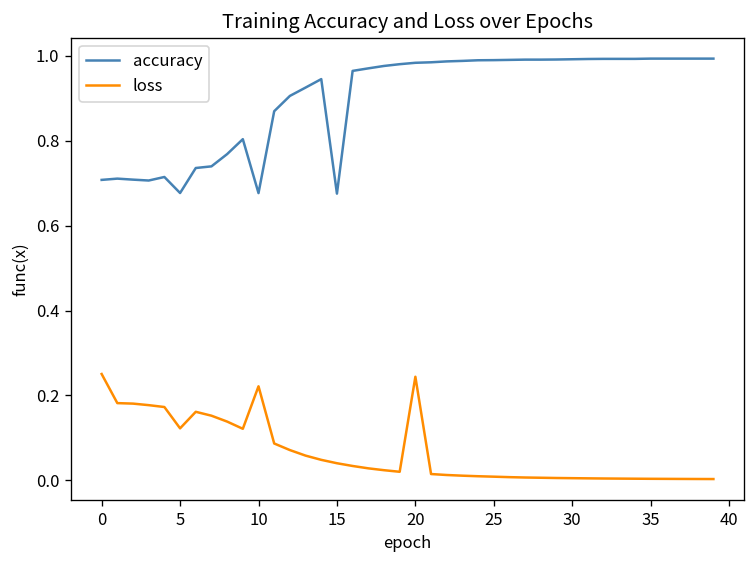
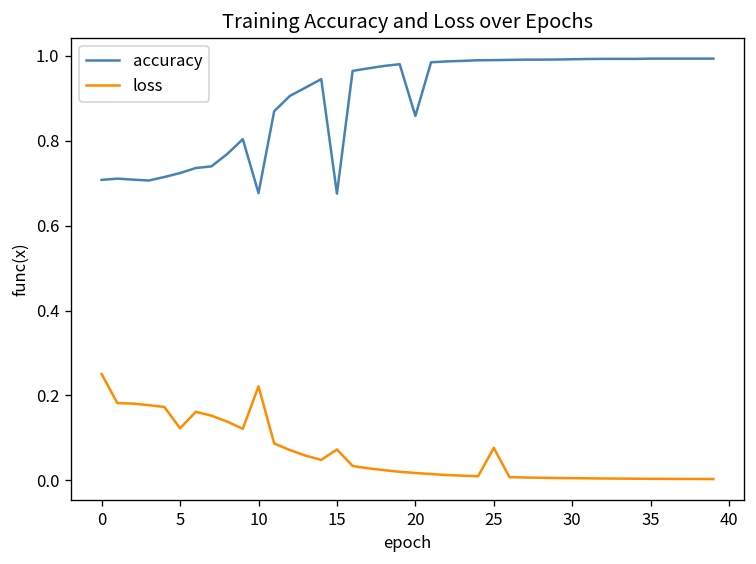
  {
    "accuracy": {
      "0": 0.71,
-     "5": 0.68,
+     "5": 0.72,
      "10": 0.68,
      "15": 0.68,
-     "20": 0.98,
+     "20": 0.86,
      "25": 0.99,
      "30": 0.99,
      "35": 0.99
    },
    "loss": {
      "0": 0.25,
      "5": 0.12,
      "10": 0.22,
-     "15": 0.04,
-     "20": 0.24,
-     "25": 0.01,
+     "15": 0.07,
+     "20": 0.02,
+     "25": 0.08,
      "30": 0.01,
      "35": 0.00
    }
  }
